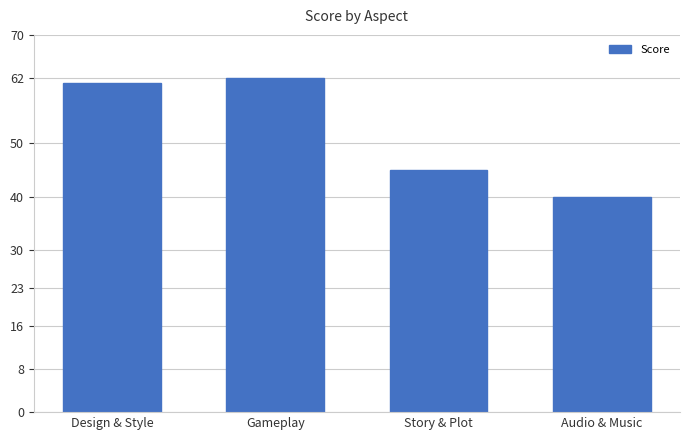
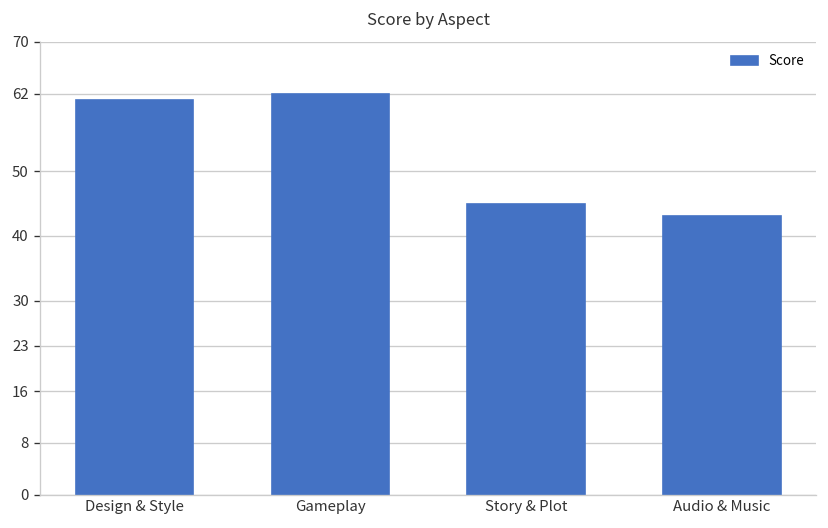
  {
    "Design & Style": 61,
    "Gameplay": 62,
    "Story & Plot": 45,
-   "Audio & Music": 40
+   "Audio & Music": 43
  }
